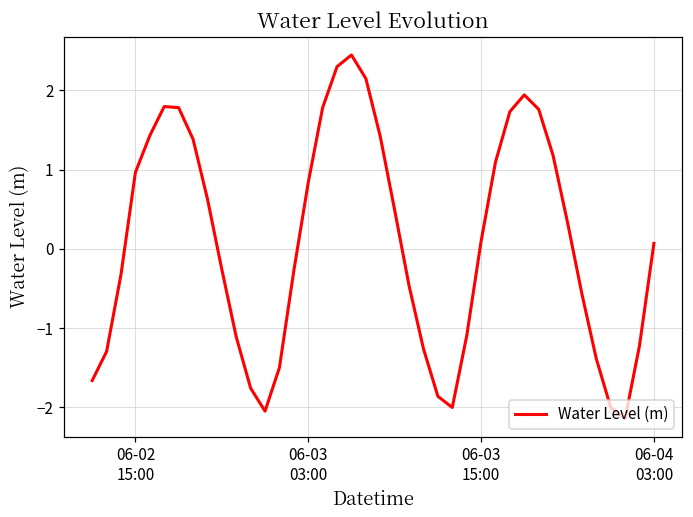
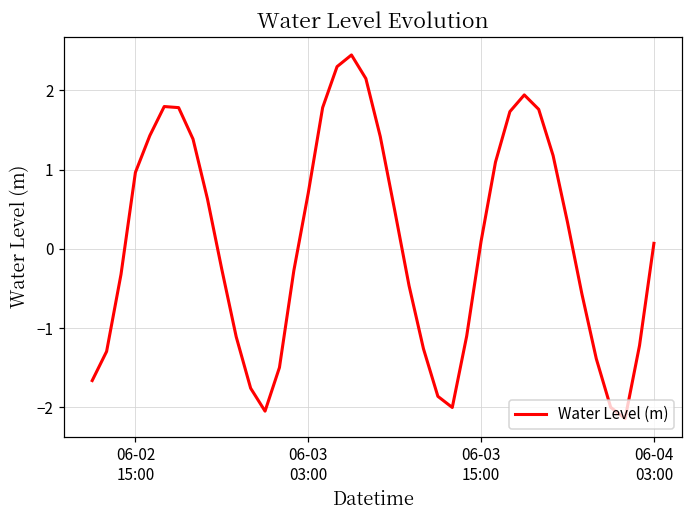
  {
    "06-02 15:00": 1.0,
-   "06-03 03:00": 0.8,
+   "06-03 03:00": 0.7,
    "06-03 15:00": 0.1,
    "06-04 03:00": 0.1
  }
